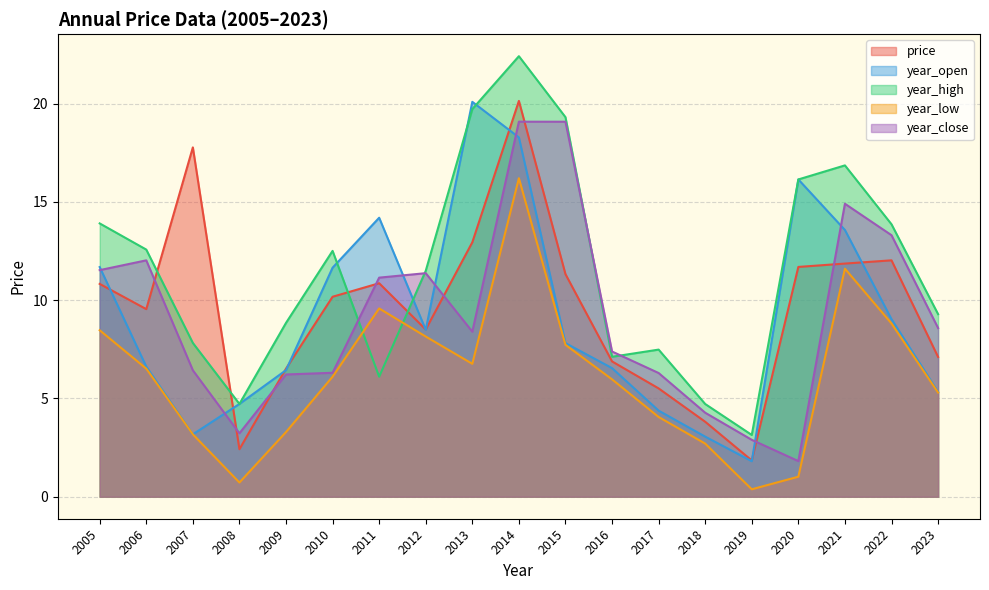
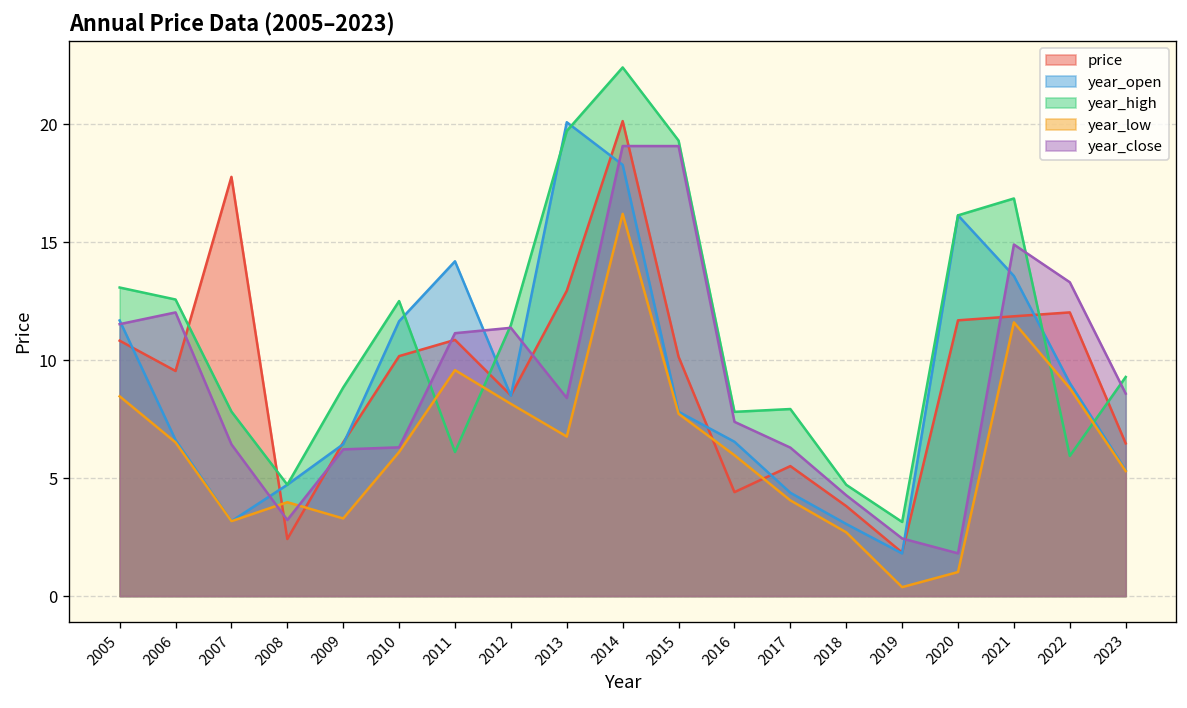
  {
    "price": {
      "2005": 10.8,
      "2006": 9.5,
      "2007": 17.8,
      "2008": 2.4,
      "2010": 10.2,
      "2011": 10.9,
      "2013": 12.9,
      "2014": 20.1,
-     "2015": 11.3,
-     "2016": 6.9,
+     "2015": 10.1,
+     "2016": 4.4,
      "2017": 5.5,
      "2018": 3.8,
      "2020": 11.7,
      "2021": 11.9,
      "2022": 12.0,
-     "2023": 7.1
+     "2023": 6.5
    },
    "year_open": {
      "2005": 11.7,
      "2010": 11.7,
      "2011": 14.2,
      "2013": 20.1,
      "2014": 18.3,
      "2016": 6.5,
      "2017": 4.4,
      "2018": 3.1,
      "2021": 13.6,
      "2022": 9.0
    },
    "year_high": {
-     "2005": 13.9,
+     "2005": 13.1,
      "2006": 12.6,
      "2007": 7.8,
      "2009": 8.8,
      "2010": 12.5,
      "2011": 6.1,
      "2013": 19.7,
      "2014": 22.4,
      "2015": 19.3,
-     "2016": 7.1,
-     "2017": 7.5,
+     "2016": 7.8,
+     "2017": 7.9,
      "2018": 4.7,
      "2019": 3.1,
      "2021": 16.9,
-     "2022": 13.9,
+     "2022": 5.9,
      "2023": 9.3
    },
    "year_low": {
      "2005": 8.5,
-     "2008": 0.7,
+     "2008": 4.0,
      "2009": 3.3,
      "2010": 6.1,
      "2011": 9.6,
      "2012": 8.1,
      "2013": 6.8,
      "2014": 16.2,
      "2016": 6.0,
      "2017": 4.1,
      "2018": 2.7,
      "2019": 0.4,
      "2020": 1.0,
      "2021": 11.6,
      "2022": 8.8
    },
    "year_close": {
      "2005": 11.5,
      "2006": 12.0,
      "2007": 6.4,
      "2008": 3.2,
      "2009": 6.2,
      "2010": 6.3,
      "2011": 11.1,
      "2013": 8.4,
      "2014": 19.1,
      "2015": 19.1,
      "2016": 7.4,
      "2017": 6.3,
      "2018": 4.3,
-     "2019": 2.9,
+     "2019": 2.4,
      "2020": 1.8,
      "2021": 14.9,
      "2022": 13.3,
      "2023": 8.6
    }
  }
